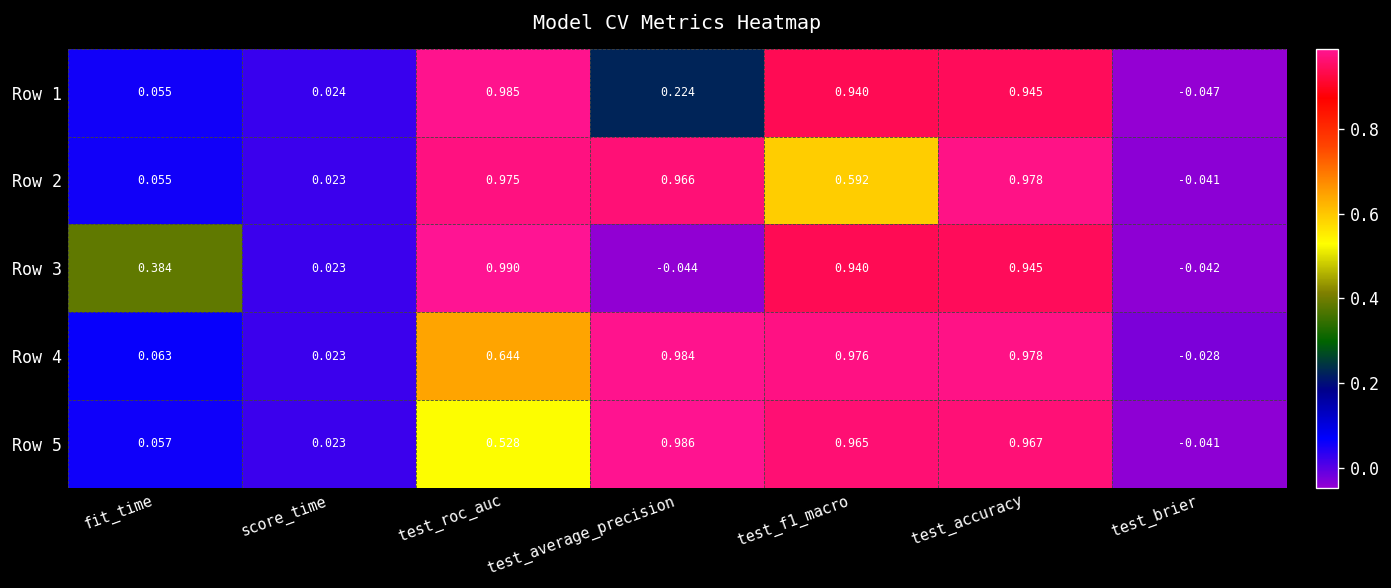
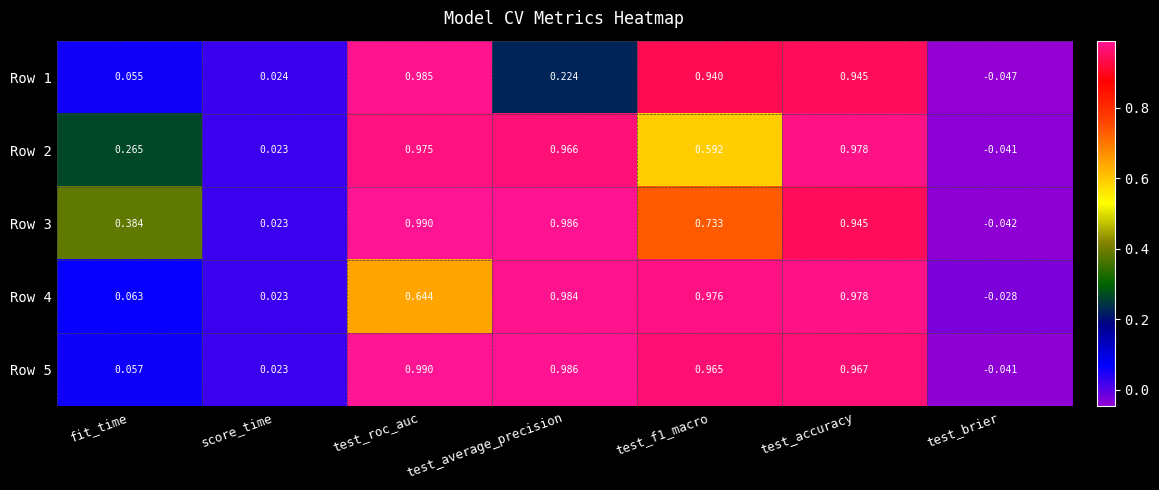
  {
    "Row 1": {
      "fit_time": 0.055,
      "score_time": 0.024,
      "test_roc_auc": 0.985,
      "test_average_precision": 0.224,
      "test_f1_macro": 0.940,
      "test_accuracy": 0.945,
      "test_brier": -0.047
    },
    "Row 2": {
-     "fit_time": 0.055,
+     "fit_time": 0.265,
      "score_time": 0.023,
      "test_roc_auc": 0.975,
      "test_average_precision": 0.966,
      "test_f1_macro": 0.592,
      "test_accuracy": 0.978,
      "test_brier": -0.041
    },
    "Row 3": {
      "fit_time": 0.384,
      "score_time": 0.023,
      "test_roc_auc": 0.990,
-     "test_average_precision": -0.044,
-     "test_f1_macro": 0.940,
+     "test_average_precision": 0.986,
+     "test_f1_macro": 0.733,
      "test_accuracy": 0.945,
      "test_brier": -0.042
    },
    "Row 4": {
      "fit_time": 0.063,
      "score_time": 0.023,
      "test_roc_auc": 0.644,
      "test_average_precision": 0.984,
      "test_f1_macro": 0.976,
      "test_accuracy": 0.978,
      "test_brier": -0.028
    },
    "Row 5": {
      "fit_time": 0.057,
      "score_time": 0.023,
-     "test_roc_auc": 0.528,
+     "test_roc_auc": 0.990,
      "test_average_precision": 0.986,
      "test_f1_macro": 0.965,
      "test_accuracy": 0.967,
      "test_brier": -0.041
    }
  }
